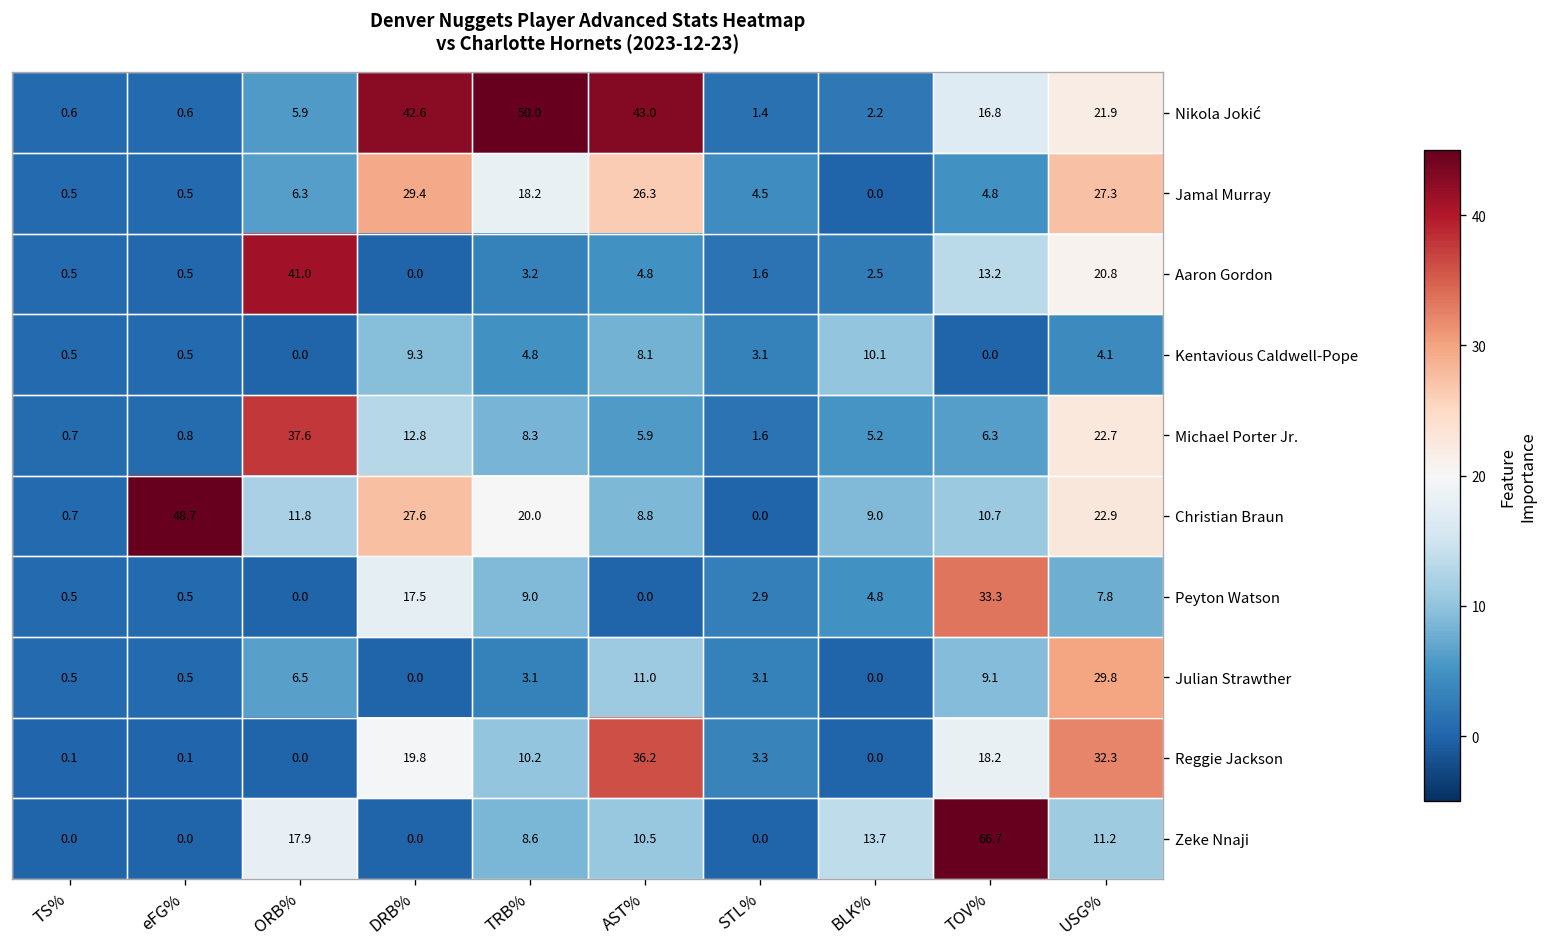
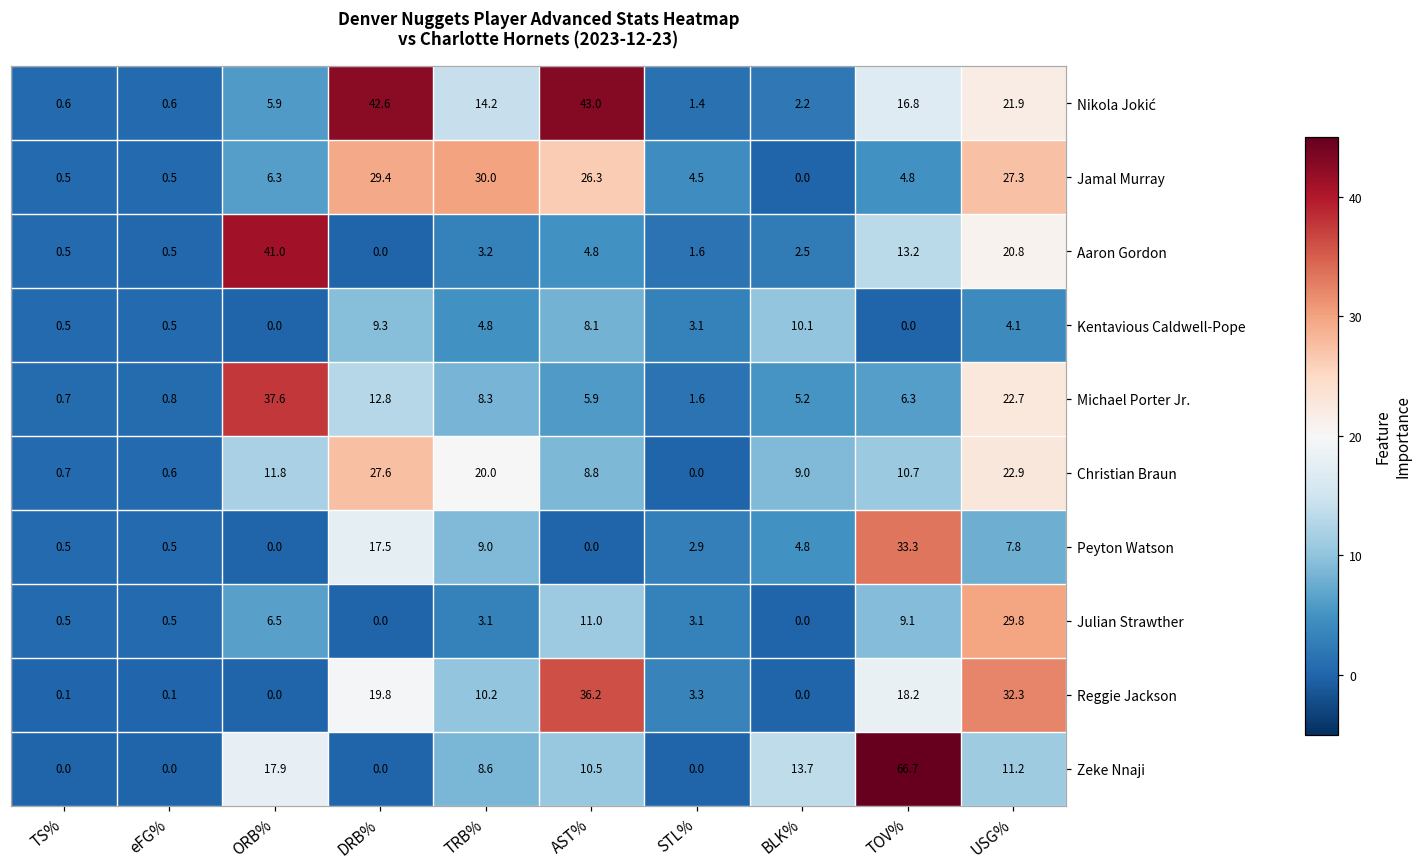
  {
    "Nikola Jokić": {
      "TS%": 0.6,
      "eFG%": 0.6,
      "ORB%": 5.9,
      "DRB%": 42.6,
-     "TRB%": 50.0,
+     "TRB%": 14.2,
      "AST%": 43.0,
      "STL%": 1.4,
      "BLK%": 2.2,
      "TOV%": 16.8,
      "USG%": 21.9
    },
    "Jamal Murray": {
      "TS%": 0.5,
      "eFG%": 0.5,
      "ORB%": 6.3,
      "DRB%": 29.4,
-     "TRB%": 18.2,
+     "TRB%": 30.0,
      "AST%": 26.3,
      "STL%": 4.5,
      "BLK%": 0.0,
      "TOV%": 4.8,
      "USG%": 27.3
    },
    "Aaron Gordon": {
      "TS%": 0.5,
      "eFG%": 0.5,
      "ORB%": 41.0,
      "DRB%": 0.0,
      "TRB%": 3.2,
      "AST%": 4.8,
      "STL%": 1.6,
      "BLK%": 2.5,
      "TOV%": 13.2,
      "USG%": 20.8
    },
    "Kentavious Caldwell-Pope": {
      "TS%": 0.5,
      "eFG%": 0.5,
      "ORB%": 0.0,
      "DRB%": 9.3,
      "TRB%": 4.8,
      "AST%": 8.1,
      "STL%": 3.1,
      "BLK%": 10.1,
      "TOV%": 0.0,
      "USG%": 4.1
    },
    "Michael Porter Jr.": {
      "TS%": 0.7,
      "eFG%": 0.8,
      "ORB%": 37.6,
      "DRB%": 12.8,
      "TRB%": 8.3,
      "AST%": 5.9,
      "STL%": 1.6,
      "BLK%": 5.2,
      "TOV%": 6.3,
      "USG%": 22.7
    },
    "Christian Braun": {
      "TS%": 0.7,
-     "eFG%": 48.7,
+     "eFG%": 0.6,
      "ORB%": 11.8,
      "DRB%": 27.6,
      "TRB%": 20.0,
      "AST%": 8.8,
      "STL%": 0.0,
      "BLK%": 9.0,
      "TOV%": 10.7,
      "USG%": 22.9
    },
    "Peyton Watson": {
      "TS%": 0.5,
      "eFG%": 0.5,
      "ORB%": 0.0,
      "DRB%": 17.5,
      "TRB%": 9.0,
      "AST%": 0.0,
      "STL%": 2.9,
      "BLK%": 4.8,
      "TOV%": 33.3,
      "USG%": 7.8
    },
    "Julian Strawther": {
      "TS%": 0.5,
      "eFG%": 0.5,
      "ORB%": 6.5,
      "DRB%": 0.0,
      "TRB%": 3.1,
      "AST%": 11.0,
      "STL%": 3.1,
      "BLK%": 0.0,
      "TOV%": 9.1,
      "USG%": 29.8
    },
    "Reggie Jackson": {
      "TS%": 0.1,
      "eFG%": 0.1,
      "ORB%": 0.0,
      "DRB%": 19.8,
      "TRB%": 10.2,
      "AST%": 36.2,
      "STL%": 3.3,
      "BLK%": 0.0,
      "TOV%": 18.2,
      "USG%": 32.3
    },
    "Zeke Nnaji": {
      "TS%": 0.0,
      "eFG%": 0.0,
      "ORB%": 17.9,
      "DRB%": 0.0,
      "TRB%": 8.6,
      "AST%": 10.5,
      "STL%": 0.0,
      "BLK%": 13.7,
      "TOV%": 66.7,
      "USG%": 11.2
    }
  }
